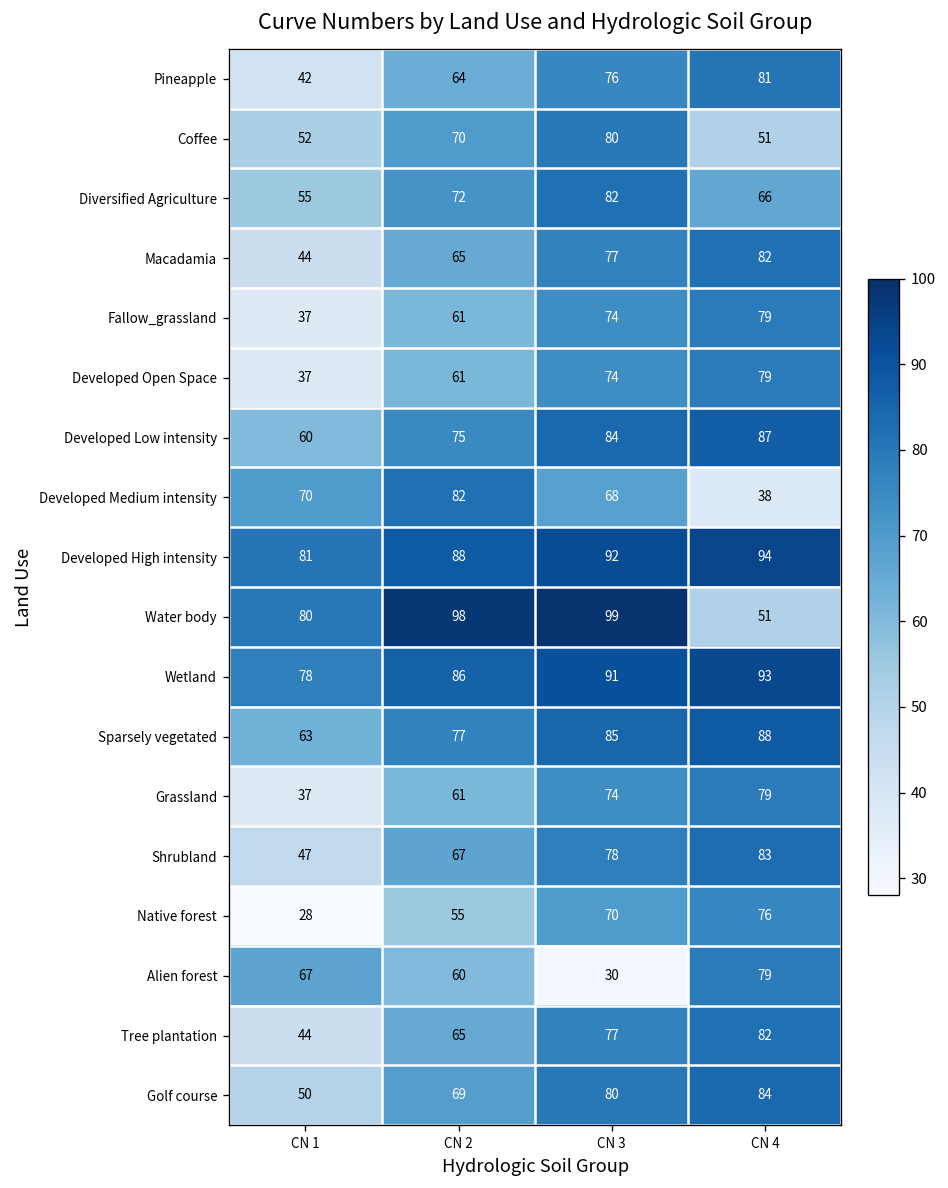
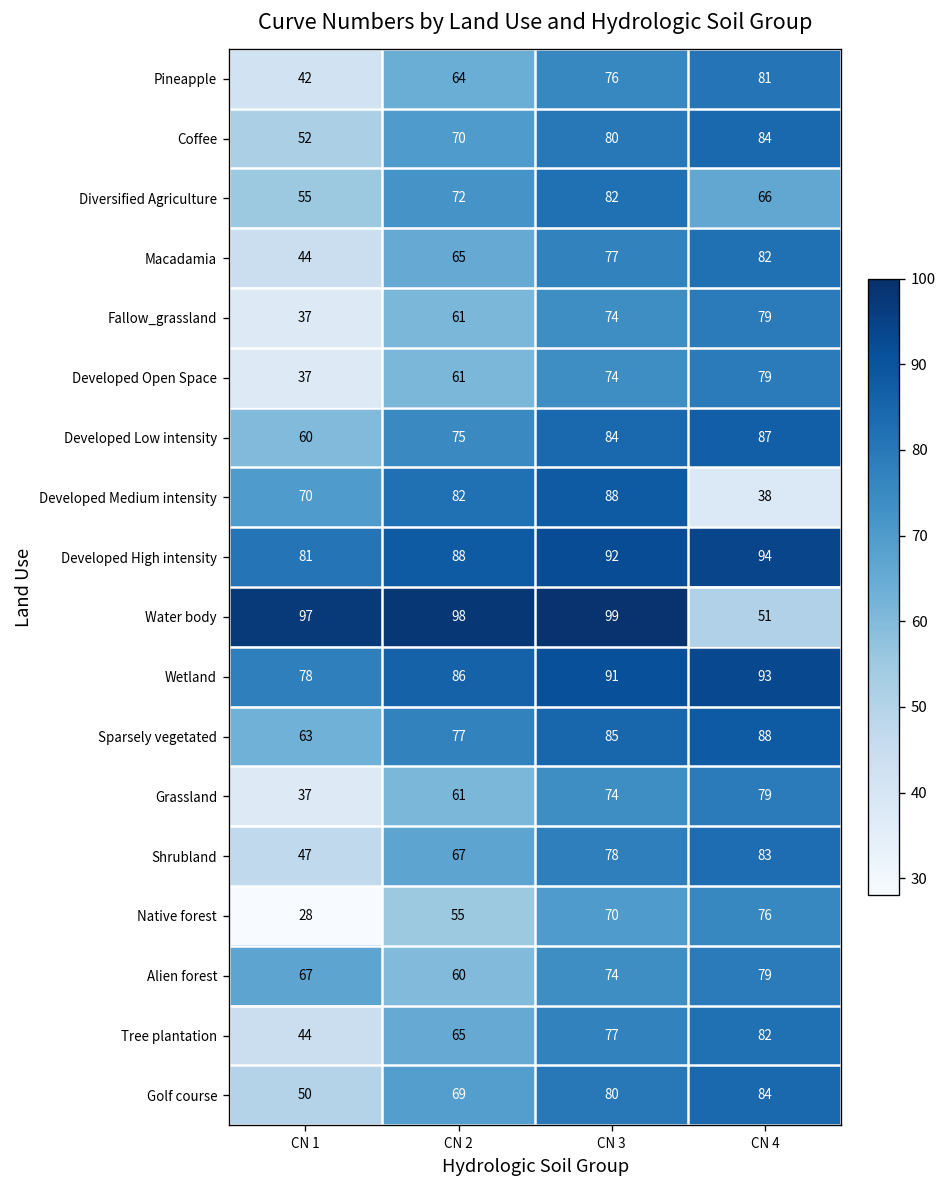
  {
    "Pineapple": {
      "CN 1": 42,
      "CN 2": 64,
      "CN 3": 76,
      "CN 4": 81
    },
    "Coffee": {
      "CN 1": 52,
      "CN 2": 70,
      "CN 3": 80,
-     "CN 4": 51
+     "CN 4": 84
    },
    "Diversified Agriculture": {
      "CN 1": 55,
      "CN 2": 72,
      "CN 3": 82,
      "CN 4": 66
    },
    "Macadamia": {
      "CN 1": 44,
      "CN 2": 65,
      "CN 3": 77,
      "CN 4": 82
    },
    "Fallow_grassland": {
      "CN 1": 37,
      "CN 2": 61,
      "CN 3": 74,
      "CN 4": 79
    },
    "Developed Open Space": {
      "CN 1": 37,
      "CN 2": 61,
      "CN 3": 74,
      "CN 4": 79
    },
    "Developed Low intensity": {
      "CN 1": 60,
      "CN 2": 75,
      "CN 3": 84,
      "CN 4": 87
    },
    "Developed Medium intensity": {
      "CN 1": 70,
      "CN 2": 82,
-     "CN 3": 68,
+     "CN 3": 88,
      "CN 4": 38
    },
    "Developed High intensity": {
      "CN 1": 81,
      "CN 2": 88,
      "CN 3": 92,
      "CN 4": 94
    },
    "Water body": {
-     "CN 1": 80,
+     "CN 1": 97,
      "CN 2": 98,
      "CN 3": 99,
      "CN 4": 51
    },
    "Wetland": {
      "CN 1": 78,
      "CN 2": 86,
      "CN 3": 91,
      "CN 4": 93
    },
    "Sparsely vegetated": {
      "CN 1": 63,
      "CN 2": 77,
      "CN 3": 85,
      "CN 4": 88
    },
    "Grassland": {
      "CN 1": 37,
      "CN 2": 61,
      "CN 3": 74,
      "CN 4": 79
    },
    "Shrubland": {
      "CN 1": 47,
      "CN 2": 67,
      "CN 3": 78,
      "CN 4": 83
    },
    "Native forest": {
      "CN 1": 28,
      "CN 2": 55,
      "CN 3": 70,
      "CN 4": 76
    },
    "Alien forest": {
      "CN 1": 67,
      "CN 2": 60,
-     "CN 3": 30,
+     "CN 3": 74,
      "CN 4": 79
    },
    "Tree plantation": {
      "CN 1": 44,
      "CN 2": 65,
      "CN 3": 77,
      "CN 4": 82
    },
    "Golf course": {
      "CN 1": 50,
      "CN 2": 69,
      "CN 3": 80,
      "CN 4": 84
    }
  }
